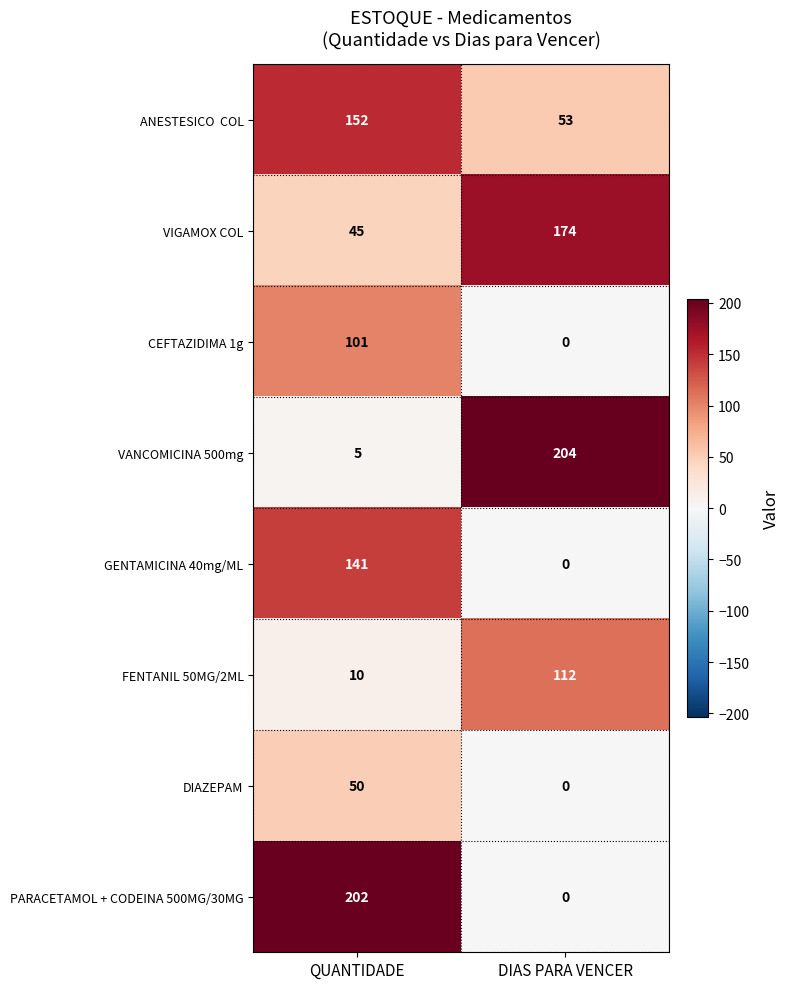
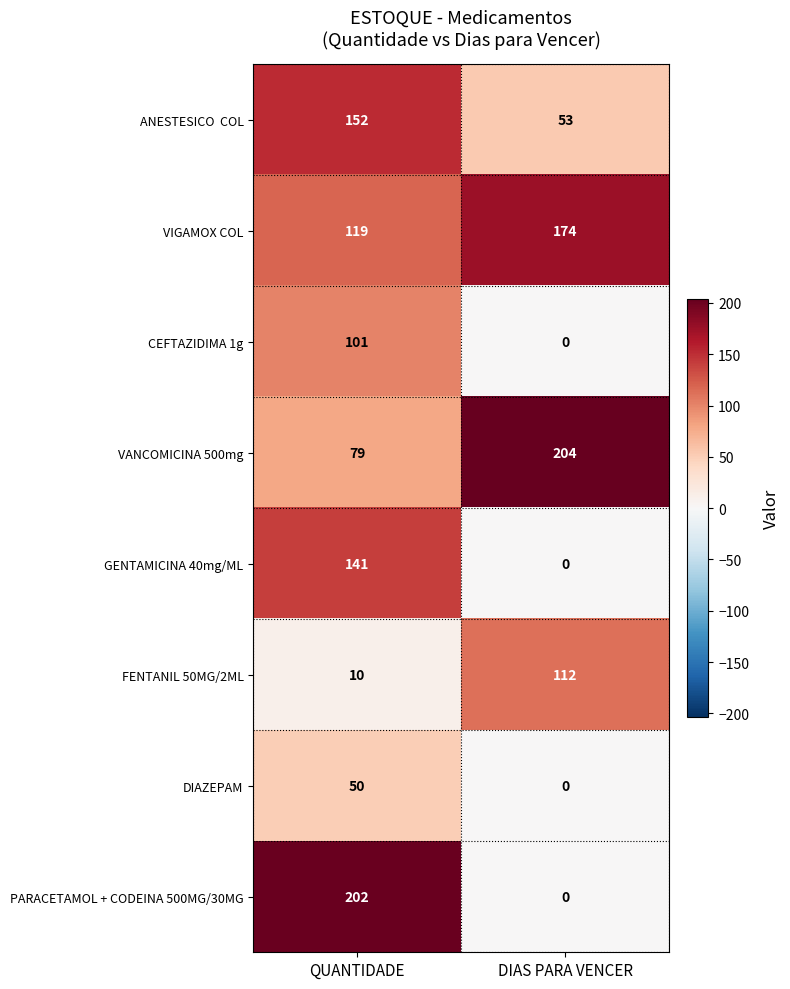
  {
    "ANESTESICO COL": {
      "QUANTIDADE": 152,
      "DIAS PARA VENCER": 53
    },
    "VIGAMOX COL": {
-     "QUANTIDADE": 45,
+     "QUANTIDADE": 119,
      "DIAS PARA VENCER": 174
    },
    "CEFTAZIDIMA 1g": {
      "QUANTIDADE": 101,
      "DIAS PARA VENCER": 0
    },
    "VANCOMICINA 500mg": {
-     "QUANTIDADE": 5,
+     "QUANTIDADE": 79,
      "DIAS PARA VENCER": 204
    },
    "GENTAMICINA 40mg/ML": {
      "QUANTIDADE": 141,
      "DIAS PARA VENCER": 0
    },
    "FENTANIL 50MG/2ML": {
      "QUANTIDADE": 10,
      "DIAS PARA VENCER": 112
    },
    "DIAZEPAM": {
      "QUANTIDADE": 50,
      "DIAS PARA VENCER": 0
    },
    "PARACETAMOL + CODEINA 500MG/30MG": {
      "QUANTIDADE": 202,
      "DIAS PARA VENCER": 0
    }
  }
